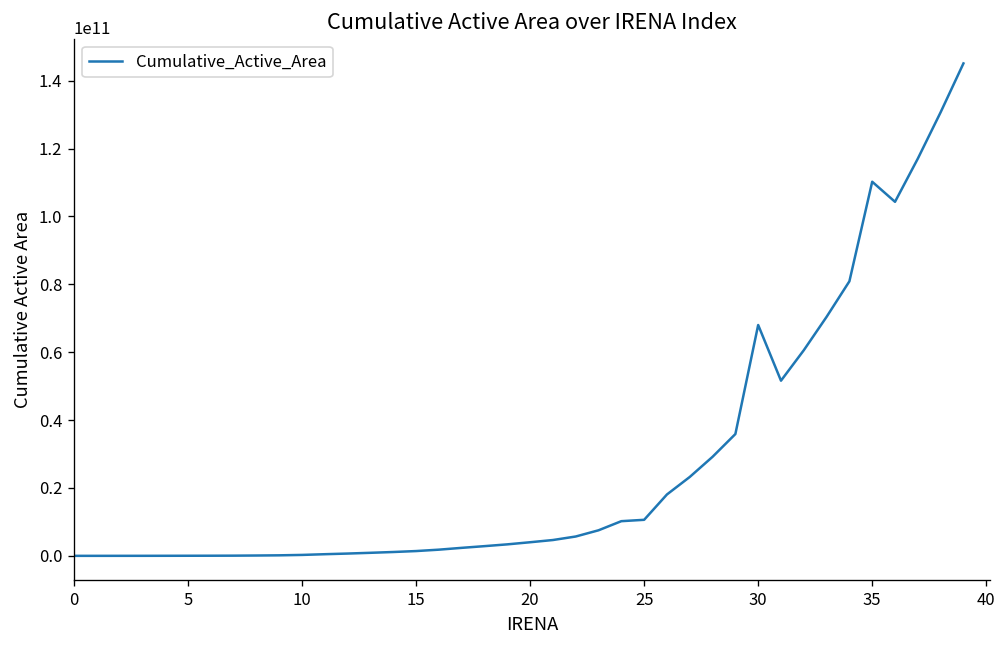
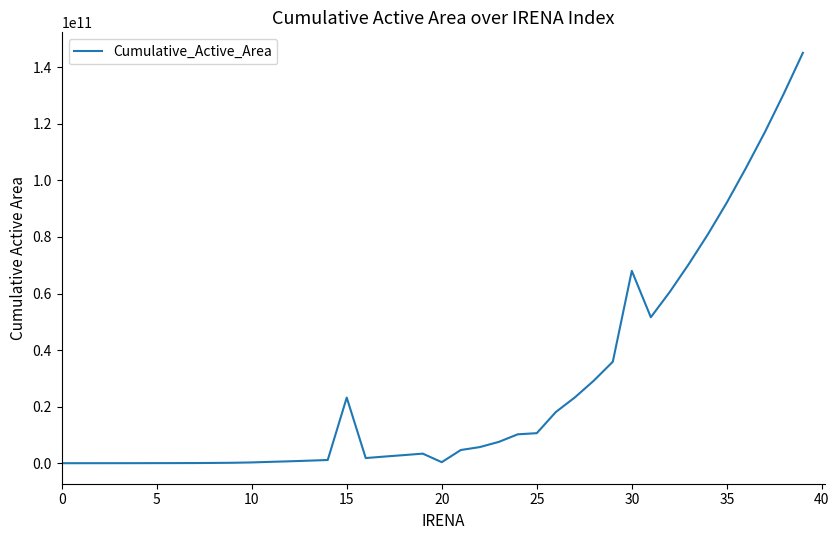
  {
    "0": 0,
    "5": 0,
    "10": 0,
-   "15": 1000000000,
-   "20": 4000000000,
+   "15": 23000000000,
+   "20": 0,
    "25": 11000000000,
    "30": 68000000000,
-   "35": 110000000000
+   "35": 92000000000
  }
